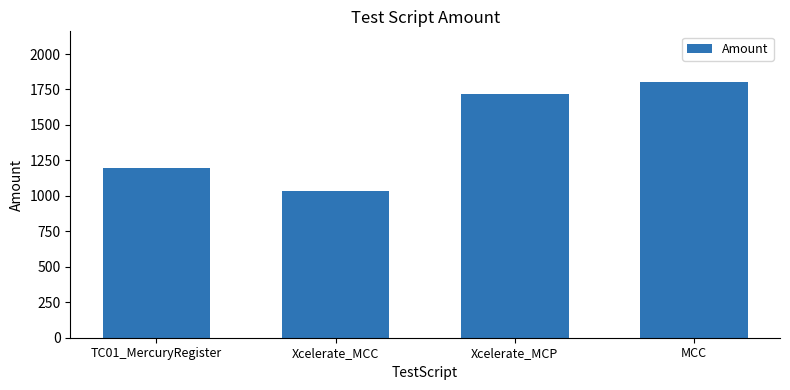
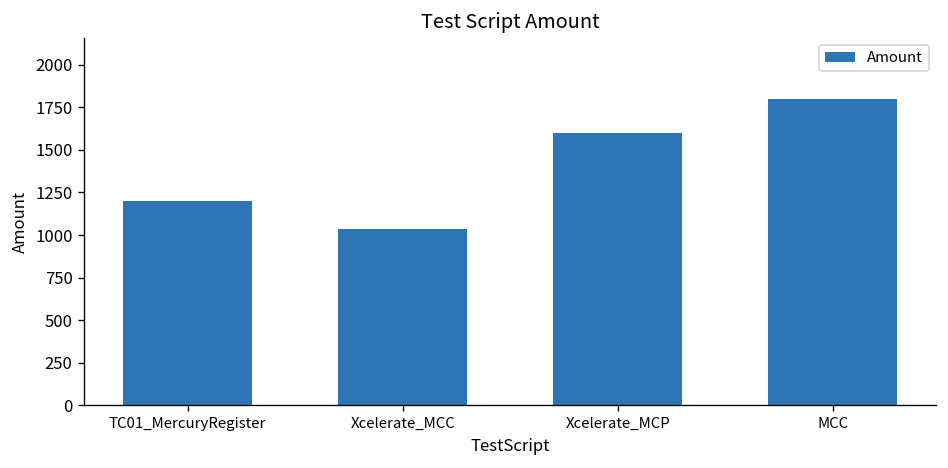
  {
    "TC01_MercuryRegister": 1200,
    "Xcelerate_MCC": 1040,
-   "Xcelerate_MCP": 1720,
+   "Xcelerate_MCP": 1600,
    "MCC": 1800
  }
